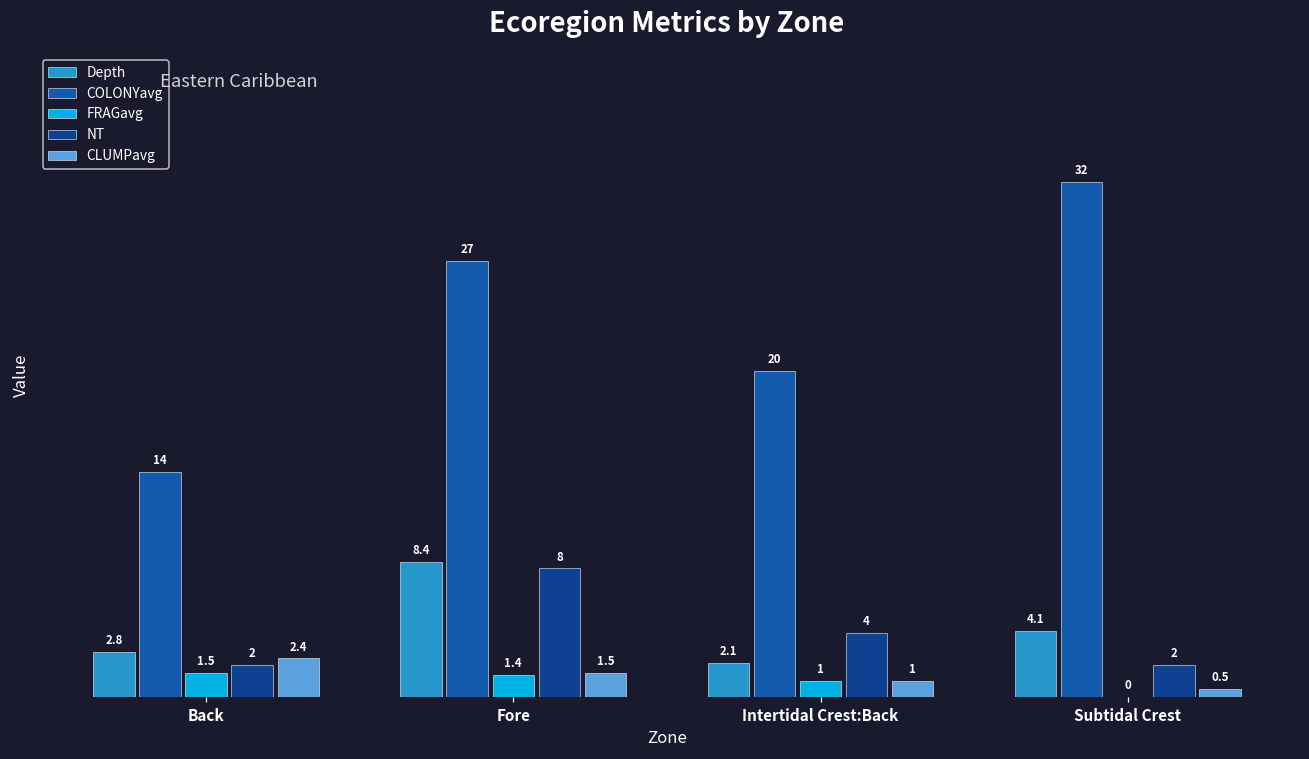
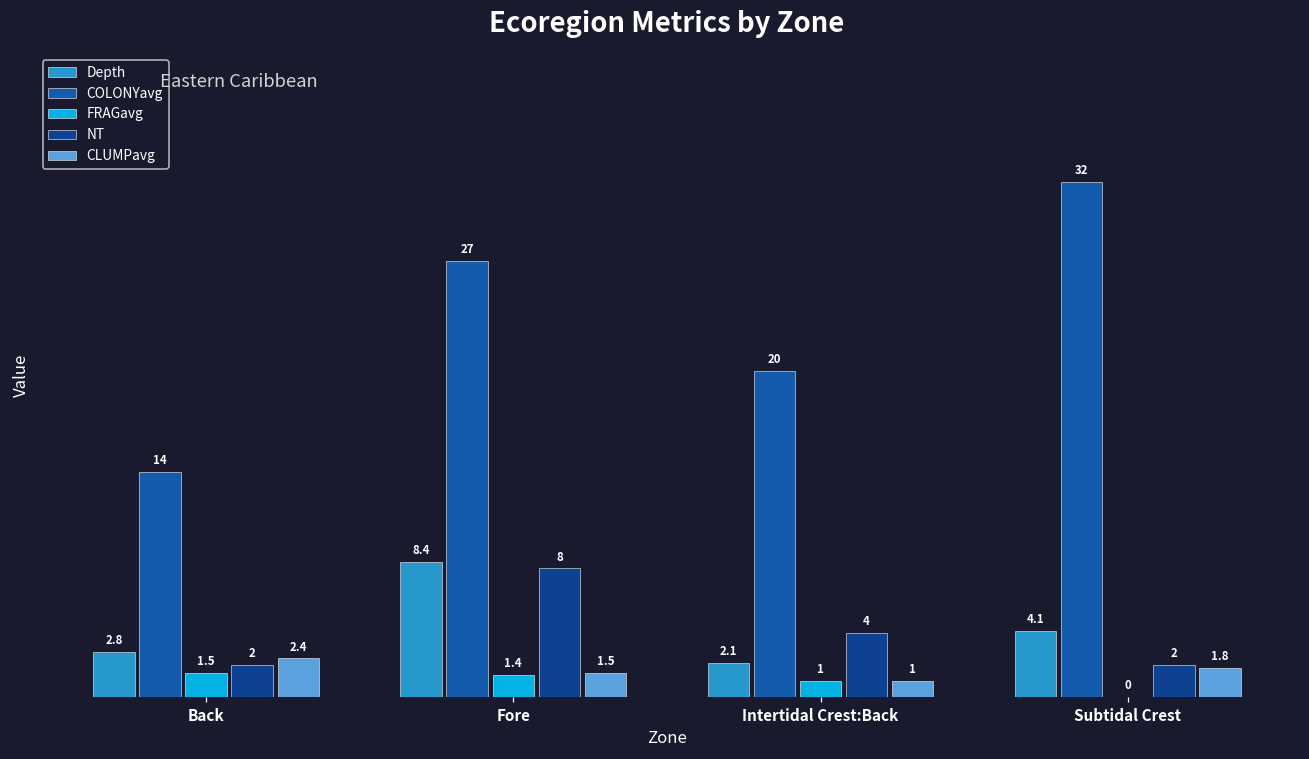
  {
    "CLUMPavg": {
      "Back": 2.4,
      "Fore": 1.5,
      "Intertidal Crest:Back": 1,
-     "Subtidal Crest": 0.5
+     "Subtidal Crest": 1.8
    }
  }
